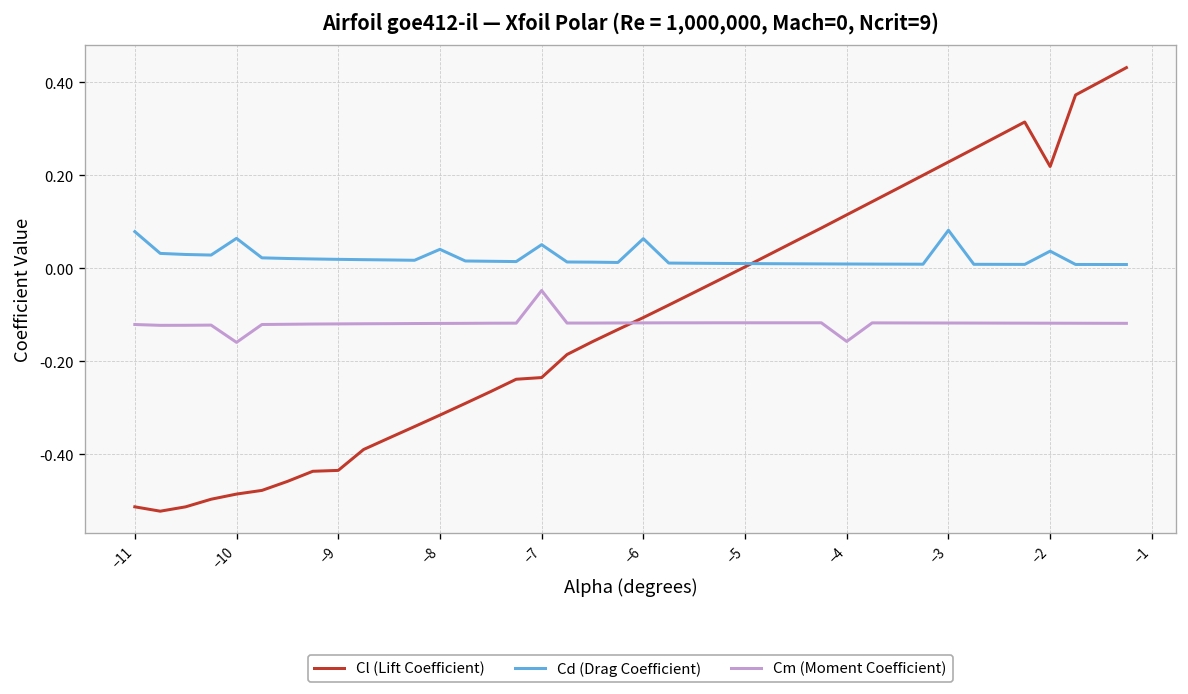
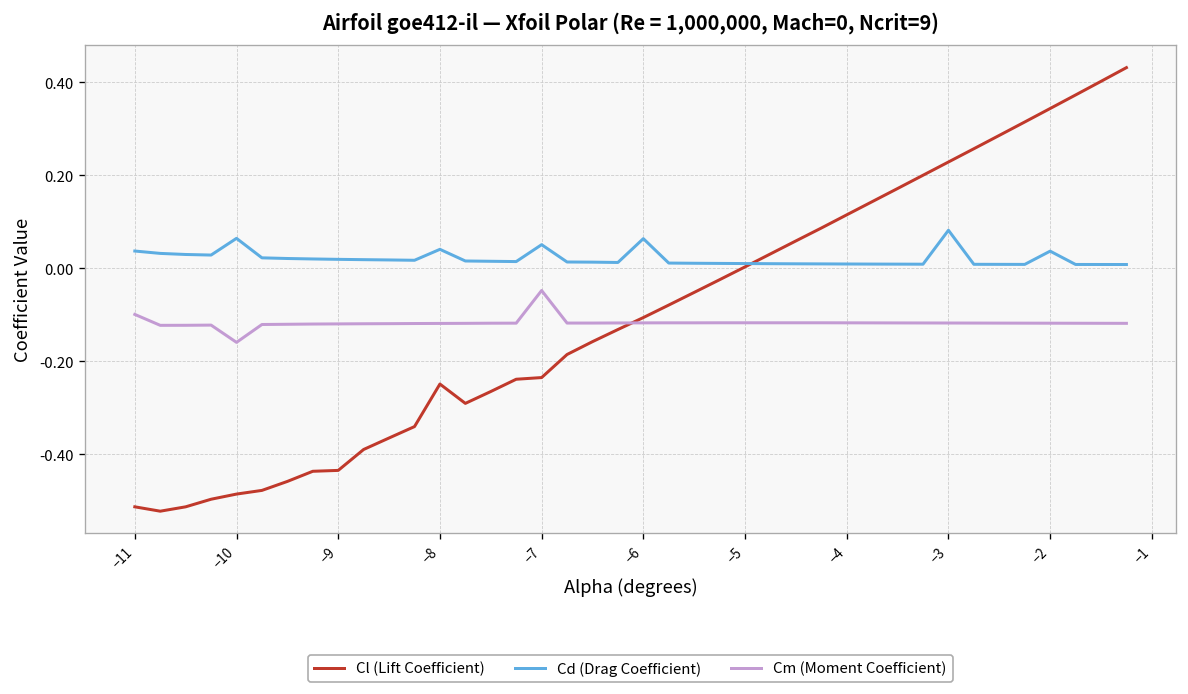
  {
    "Cl (Lift Coefficient)": {
      "−11": -0.51,
      "−10": -0.49,
      "−9": -0.43,
-     "−8": -0.32,
+     "−8": -0.25,
      "−7": -0.23,
      "−6": -0.11,
      "−5": 0.00,
      "−4": 0.12,
      "−3": 0.23,
-     "−2": 0.22
+     "−2": 0.34
    },
    "Cd (Drag Coefficient)": {
-     "−11": 0.08,
+     "−11": 0.04,
      "−10": 0.06,
      "−9": 0.02,
      "−8": 0.04,
      "−7": 0.05,
      "−6": 0.06,
      "−5": 0.01,
      "−4": 0.01,
      "−3": 0.08,
      "−2": 0.04
    },
    "Cm (Moment Coefficient)": {
-     "−11": -0.12,
+     "−11": -0.10,
      "−10": -0.16,
      "−9": -0.12,
      "−8": -0.12,
      "−7": -0.05,
      "−6": -0.12,
      "−5": -0.12,
-     "−4": -0.16,
+     "−4": -0.12,
      "−3": -0.12,
      "−2": -0.12
    }
  }
